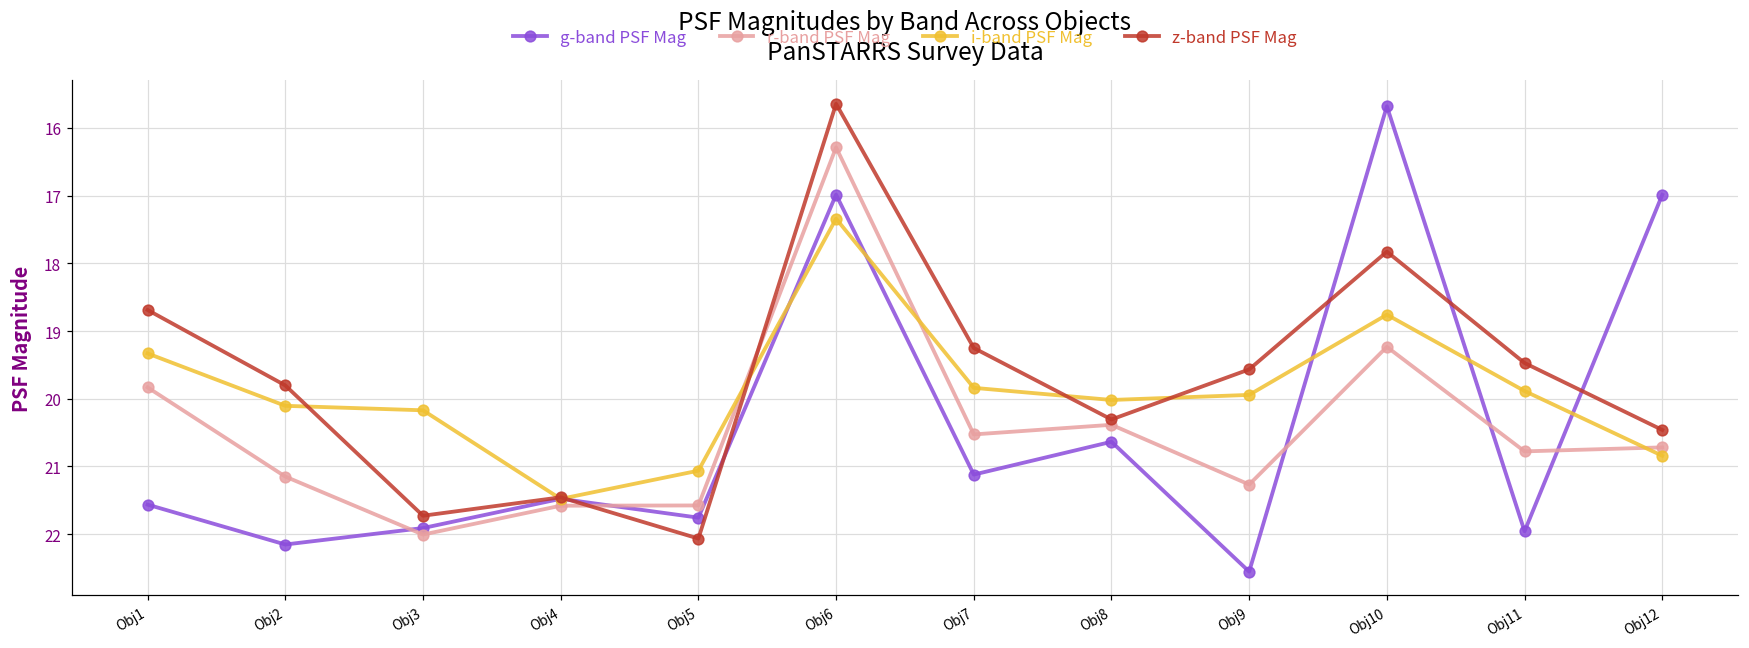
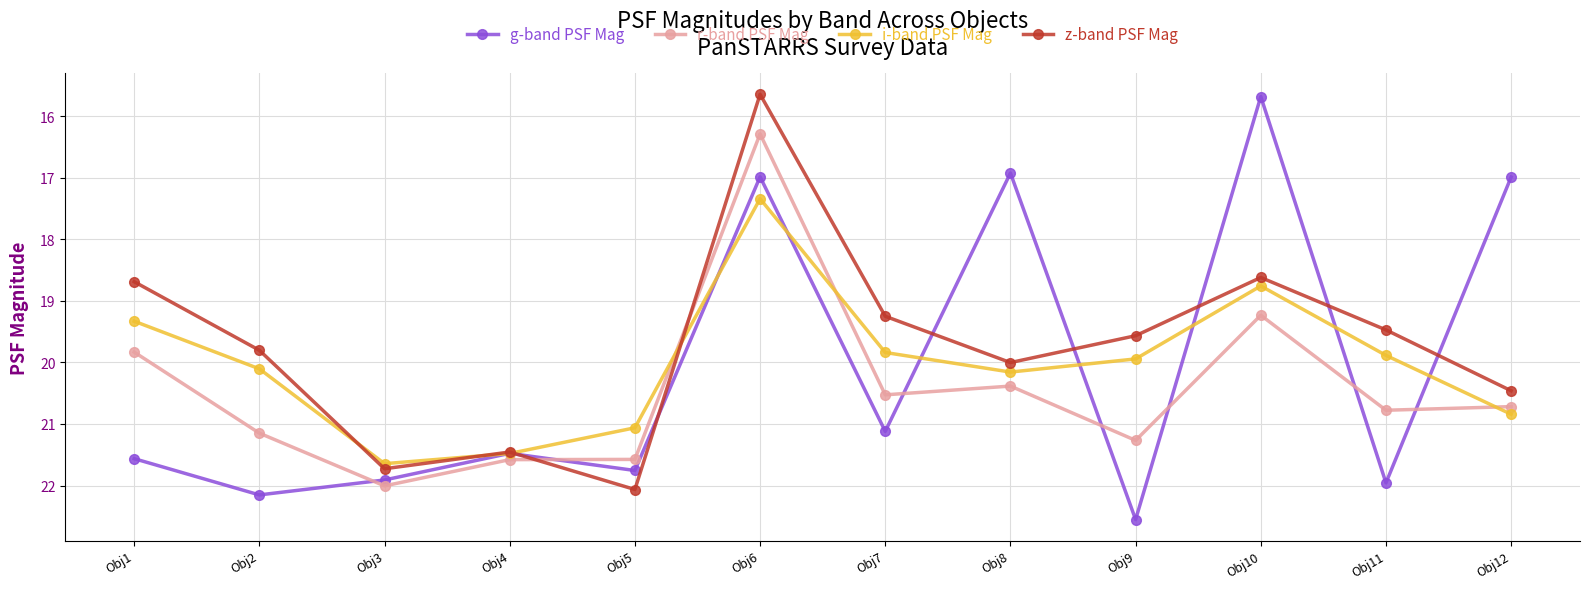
  {
    "g-band PSF Mag": {
      "Obj1": 21.6,
      "Obj2": 22.2,
      "Obj3": 21.9,
      "Obj5": 21.8,
      "Obj6": 17.0,
      "Obj7": 21.1,
-     "Obj8": 20.6,
+     "Obj8": 16.9,
      "Obj9": 22.6,
      "Obj10": 15.7,
      "Obj11": 22.0,
      "Obj12": 17.0
    },
    "r-band PSF Mag": {
      "Obj1": 19.8,
      "Obj2": 21.1,
      "Obj3": 22.0,
      "Obj4": 21.6,
      "Obj5": 21.6,
      "Obj6": 16.3,
      "Obj7": 20.5,
      "Obj8": 20.4,
      "Obj9": 21.3,
      "Obj10": 19.2,
      "Obj11": 20.8,
      "Obj12": 20.7
    },
    "i-band PSF Mag": {
      "Obj1": 19.3,
      "Obj2": 20.1,
-     "Obj3": 20.2,
+     "Obj3": 21.6,
      "Obj5": 21.1,
      "Obj6": 17.3,
      "Obj7": 19.8,
-     "Obj8": 20.0,
+     "Obj8": 20.2,
      "Obj9": 19.9,
      "Obj10": 18.8,
      "Obj11": 19.9,
      "Obj12": 20.8
    },
    "z-band PSF Mag": {
      "Obj1": 18.7,
      "Obj2": 19.8,
      "Obj3": 21.7,
      "Obj5": 22.1,
      "Obj6": 15.6,
      "Obj7": 19.3,
-     "Obj8": 20.3,
+     "Obj8": 20.0,
      "Obj9": 19.6,
-     "Obj10": 17.8,
+     "Obj10": 18.6,
      "Obj11": 19.5,
      "Obj12": 20.5
    }
  }
